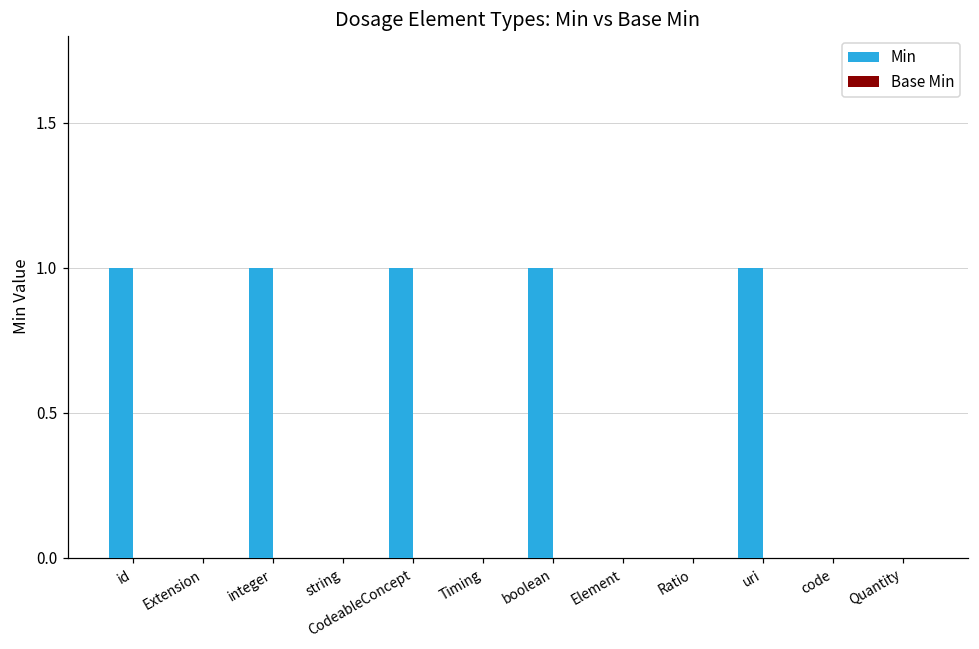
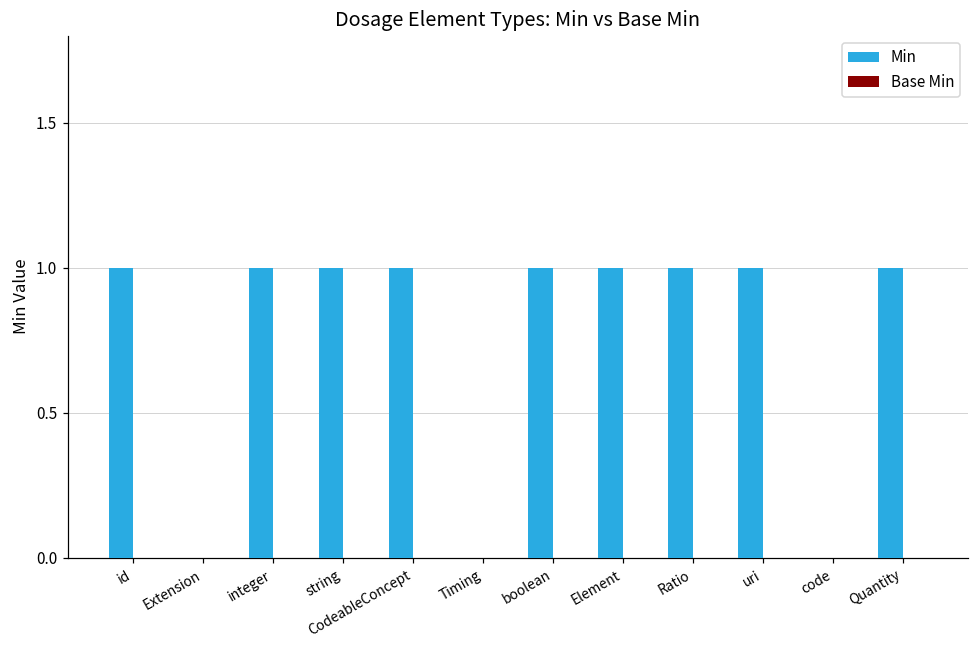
  {
    "Min": {
      "id": 1,
      "Extension": 0,
      "integer": 1,
-     "string": 0,
+     "string": 1,
      "CodeableConcept": 1,
      "Timing": 0,
      "boolean": 1,
-     "Element": 0,
-     "Ratio": 0,
+     "Element": 1,
+     "Ratio": 1,
      "uri": 1,
      "code": 0,
-     "Quantity": 0
+     "Quantity": 1
    },
    "Base Min": {
      "id": 0,
      "Extension": 0,
      "integer": 0,
      "string": 0,
      "CodeableConcept": 0,
      "Timing": 0,
      "boolean": 0,
      "Element": 0,
      "Ratio": 0,
      "uri": 0,
      "code": 0,
      "Quantity": 0
    }
  }
